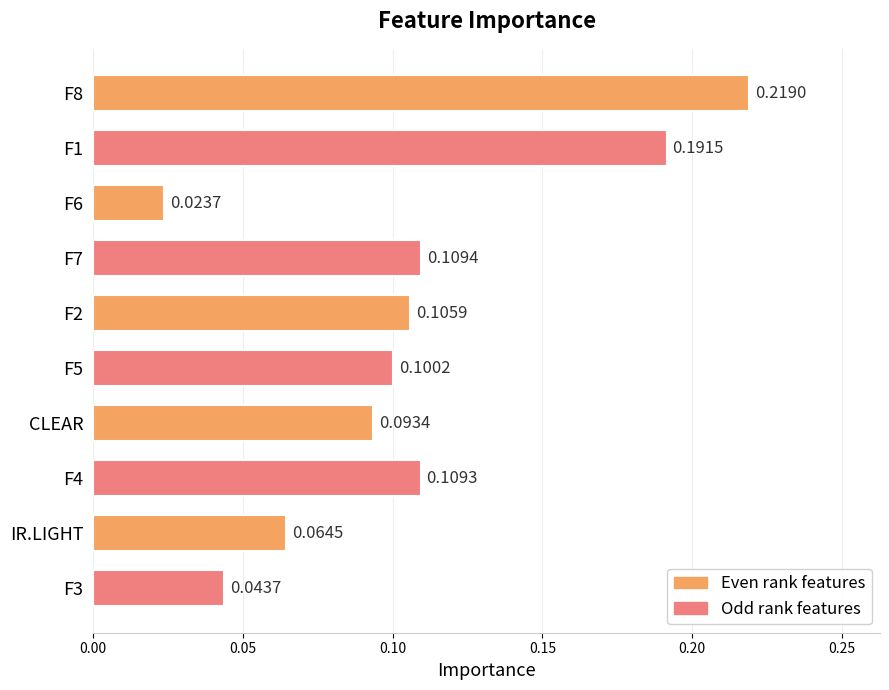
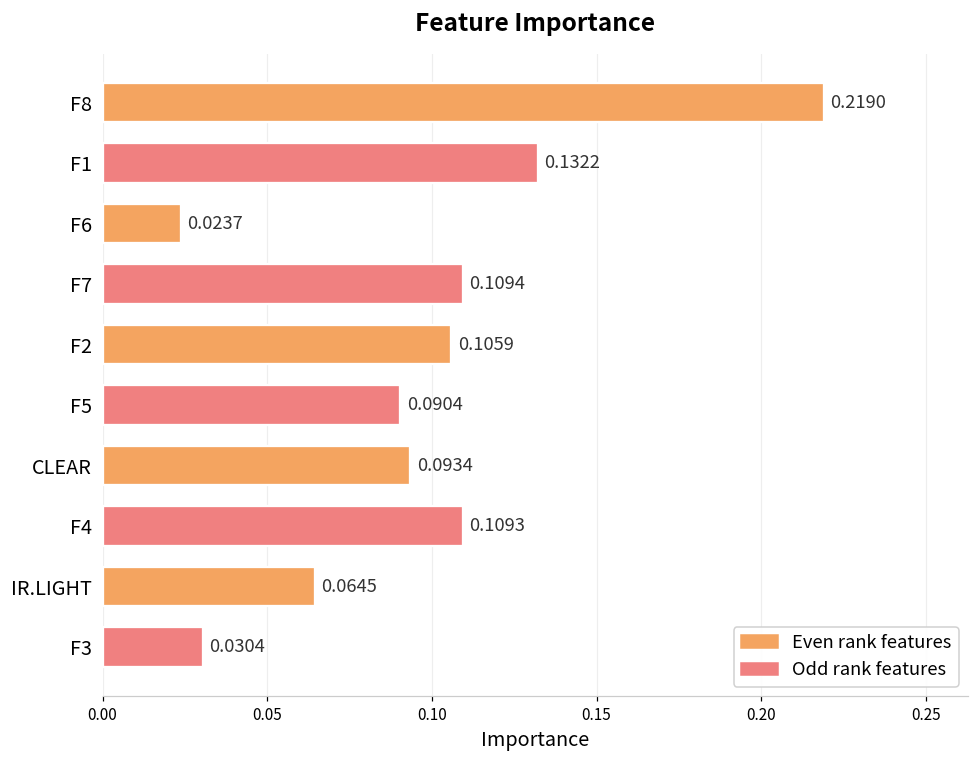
  {
    "F8": 0.2190,
-   "F1": 0.1915,
+   "F1": 0.1322,
    "F6": 0.0237,
    "F7": 0.1094,
    "F2": 0.1059,
-   "F5": 0.1002,
+   "F5": 0.0904,
    "CLEAR": 0.0934,
    "F4": 0.1093,
    "IR.LIGHT": 0.0645,
-   "F3": 0.0437
+   "F3": 0.0304
  }
